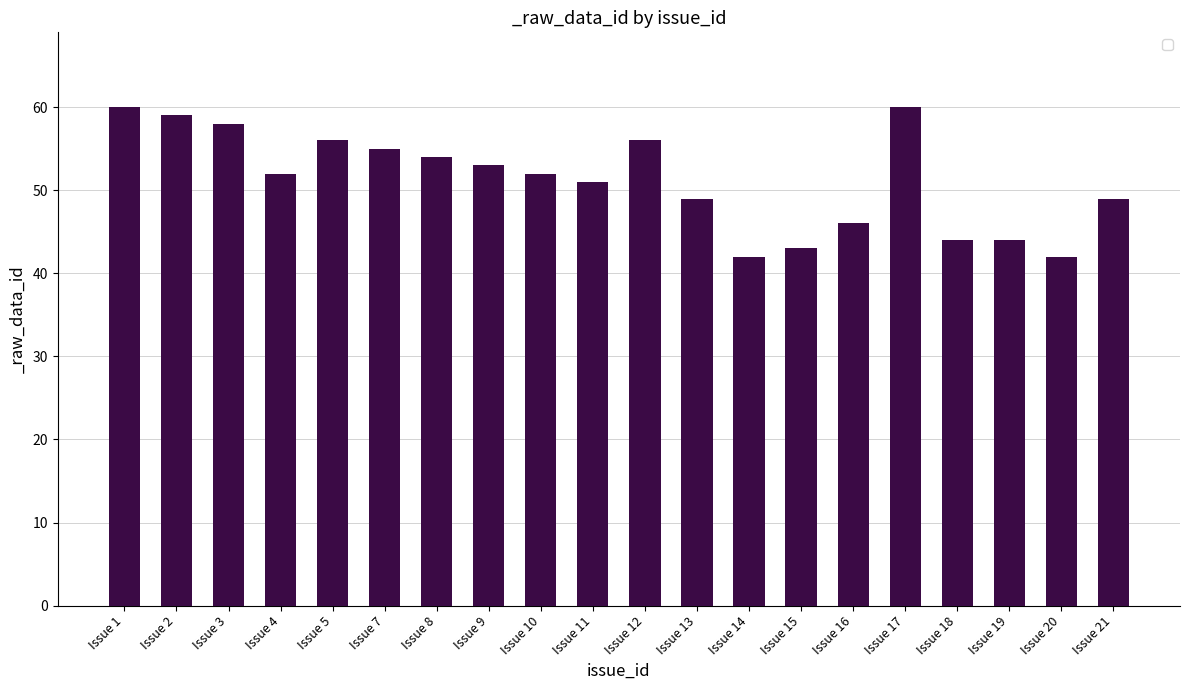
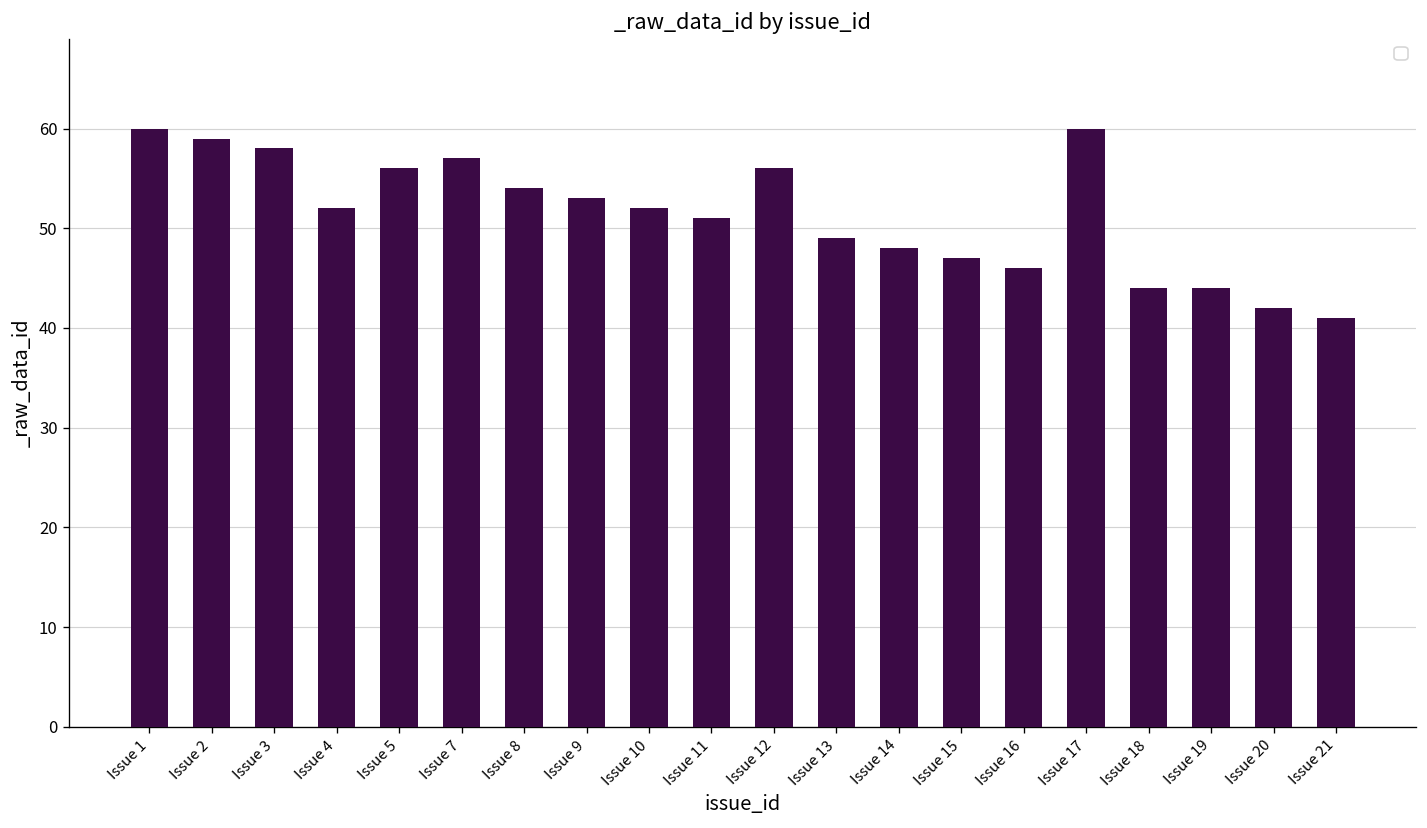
  {
    "Issue 1": 60,
    "Issue 2": 59,
    "Issue 3": 58,
    "Issue 4": 52,
    "Issue 5": 56,
-   "Issue 7": 55,
+   "Issue 7": 57,
    "Issue 8": 54,
    "Issue 9": 53,
    "Issue 10": 52,
    "Issue 11": 51,
    "Issue 12": 56,
    "Issue 13": 49,
-   "Issue 14": 42,
-   "Issue 15": 43,
+   "Issue 14": 48,
+   "Issue 15": 47,
    "Issue 16": 46,
    "Issue 17": 60,
    "Issue 18": 44,
    "Issue 19": 44,
    "Issue 20": 42,
-   "Issue 21": 49
+   "Issue 21": 41
  }
